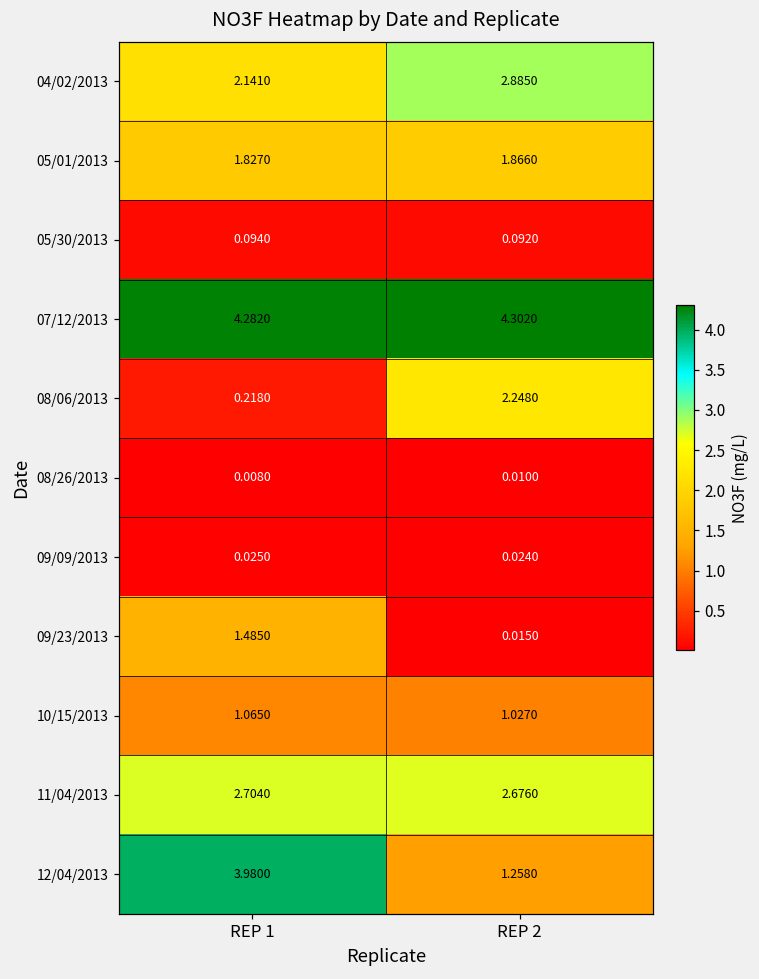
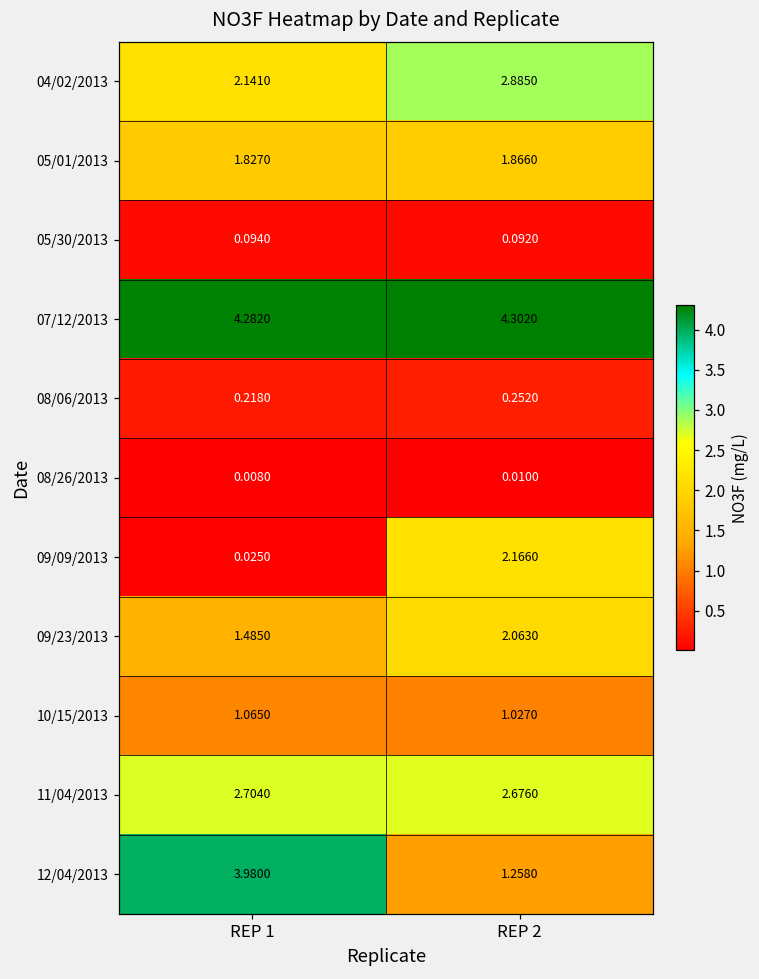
  {
    "04/02/2013": {
      "REP 1": 2.1410,
      "REP 2": 2.8850
    },
    "05/01/2013": {
      "REP 1": 1.8270,
      "REP 2": 1.8660
    },
    "05/30/2013": {
      "REP 1": 0.0940,
      "REP 2": 0.0920
    },
    "07/12/2013": {
      "REP 1": 4.2820,
      "REP 2": 4.3020
    },
    "08/06/2013": {
      "REP 1": 0.2180,
-     "REP 2": 2.2480
+     "REP 2": 0.2520
    },
    "08/26/2013": {
      "REP 1": 0.0080,
      "REP 2": 0.0100
    },
    "09/09/2013": {
      "REP 1": 0.0250,
-     "REP 2": 0.0240
+     "REP 2": 2.1660
    },
    "09/23/2013": {
      "REP 1": 1.4850,
-     "REP 2": 0.0150
+     "REP 2": 2.0630
    },
    "10/15/2013": {
      "REP 1": 1.0650,
      "REP 2": 1.0270
    },
    "11/04/2013": {
      "REP 1": 2.7040,
      "REP 2": 2.6760
    },
    "12/04/2013": {
      "REP 1": 3.9800,
      "REP 2": 1.2580
    }
  }
